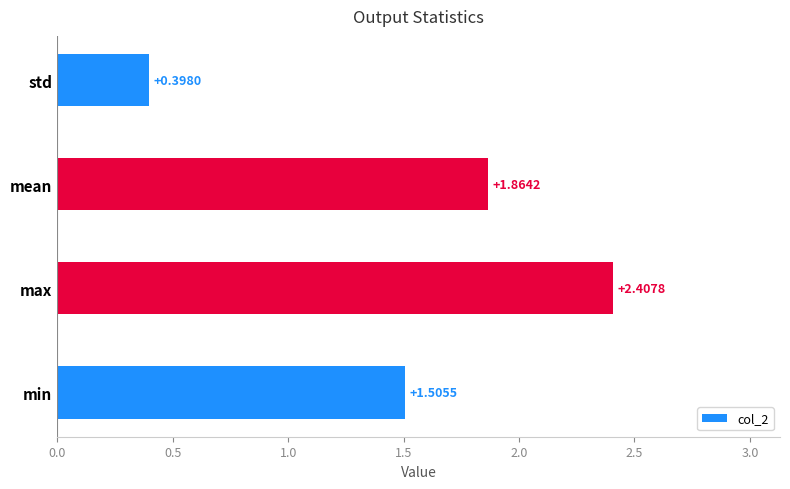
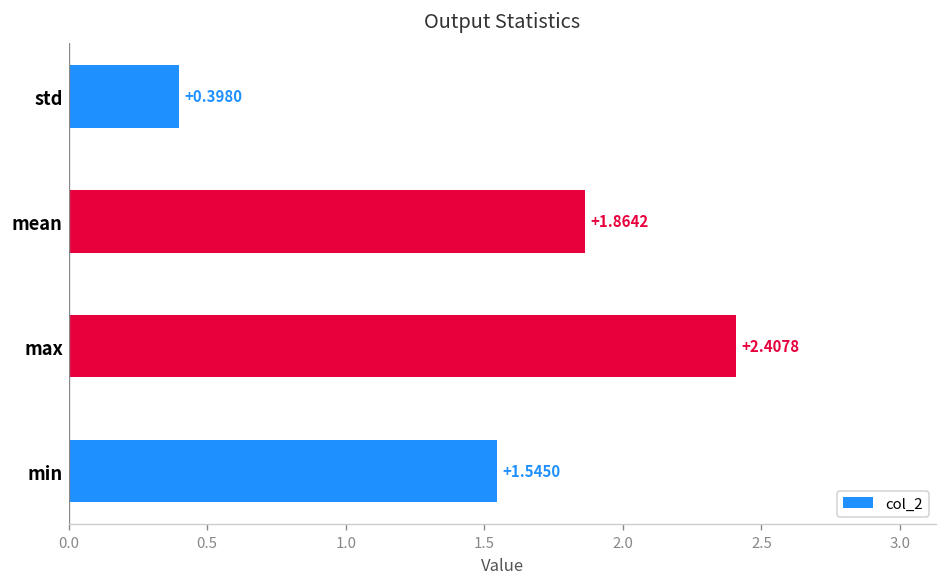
  {
    "std": "+0.3980",
    "mean": "+1.8642",
    "max": "+2.4078",
-   "min": "+1.5055"
+   "min": "+1.5450"
  }
